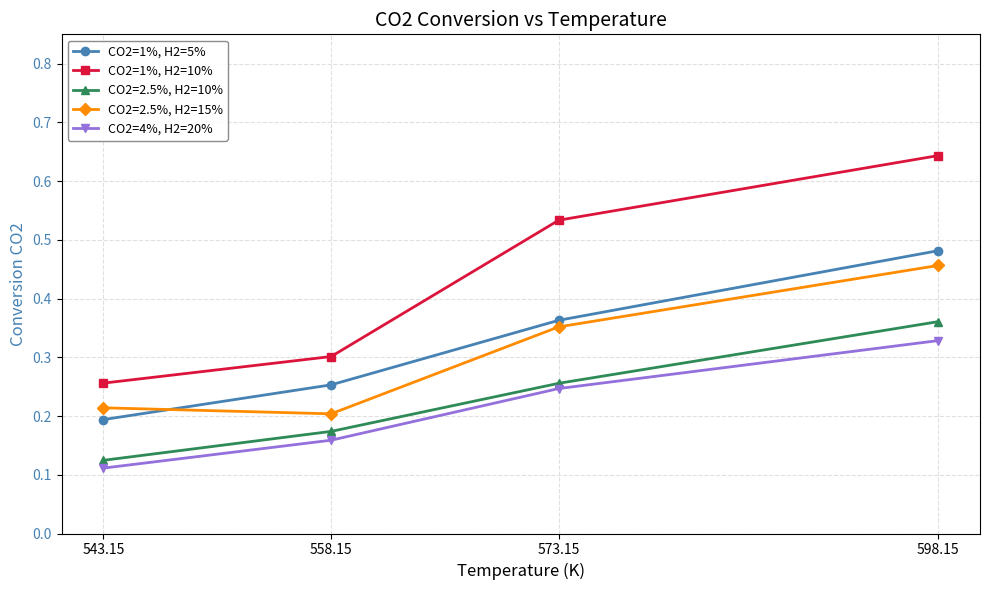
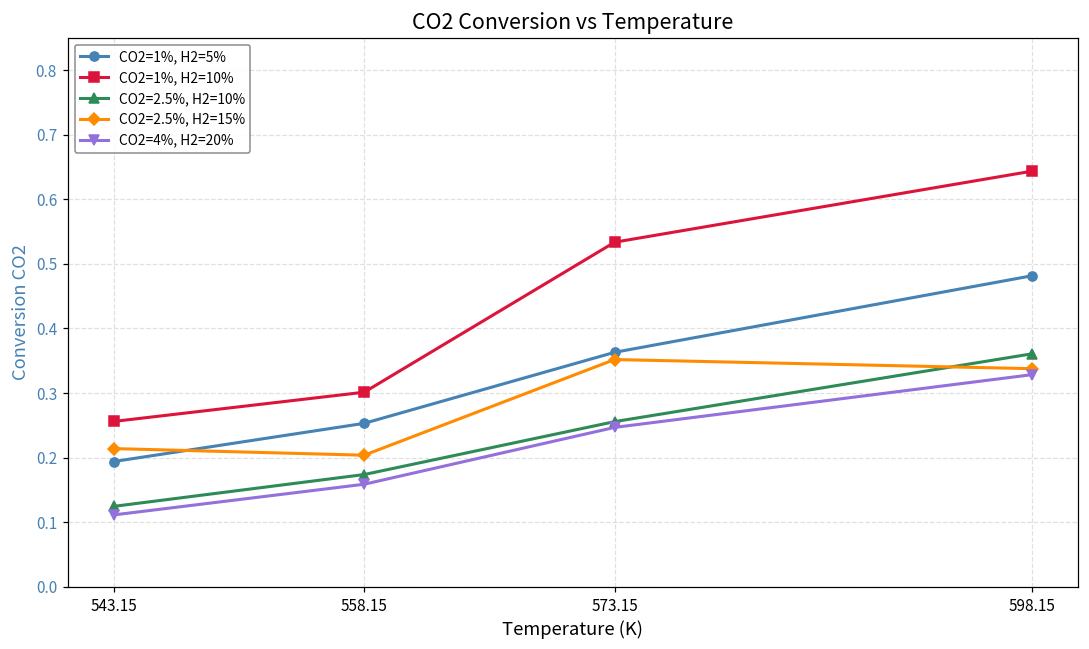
  {
    "CO2=1%, H2=5%": {
      "543.15": 0.19,
      "558.15": 0.25,
      "573.15": 0.36,
      "598.15": 0.48
    },
    "CO2=1%, H2=10%": {
      "543.15": 0.26,
      "558.15": 0.30,
      "573.15": 0.53,
      "598.15": 0.64
    },
    "CO2=2.5%, H2=10%": {
      "543.15": 0.12,
      "558.15": 0.17,
      "573.15": 0.26,
      "598.15": 0.36
    },
    "CO2=2.5%, H2=15%": {
      "543.15": 0.21,
      "558.15": 0.20,
      "573.15": 0.35,
-     "598.15": 0.46
+     "598.15": 0.34
    },
    "CO2=4%, H2=20%": {
      "543.15": 0.11,
      "558.15": 0.16,
      "573.15": 0.25,
      "598.15": 0.33
    }
  }
